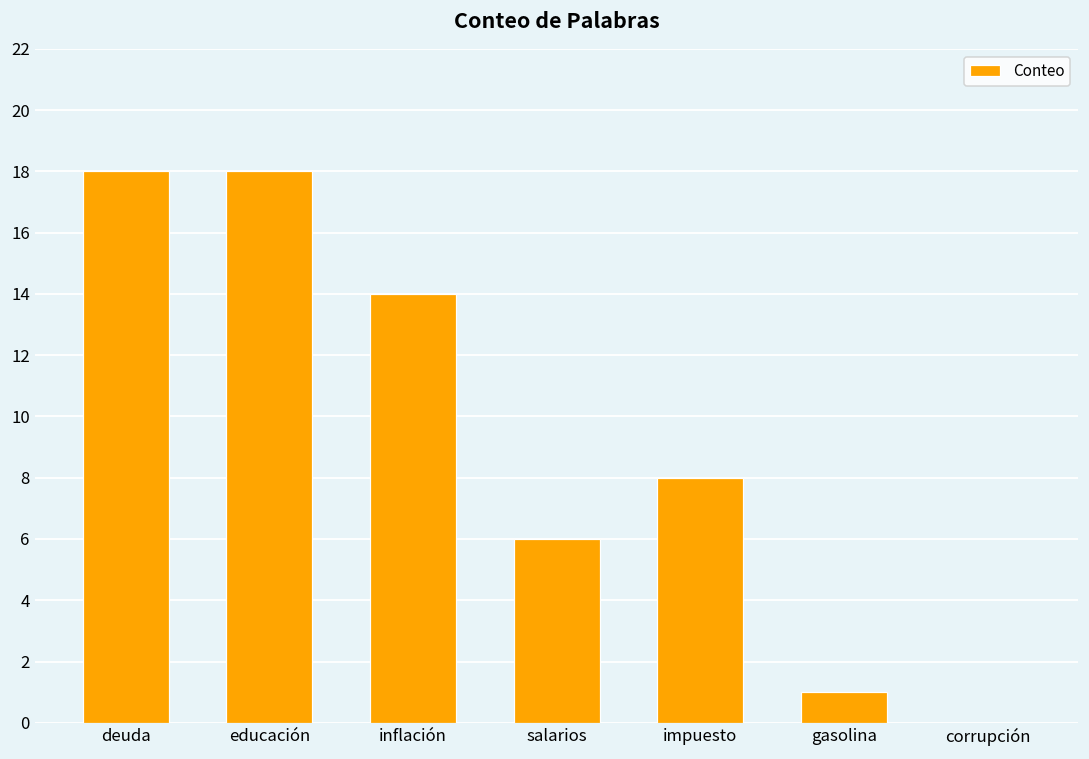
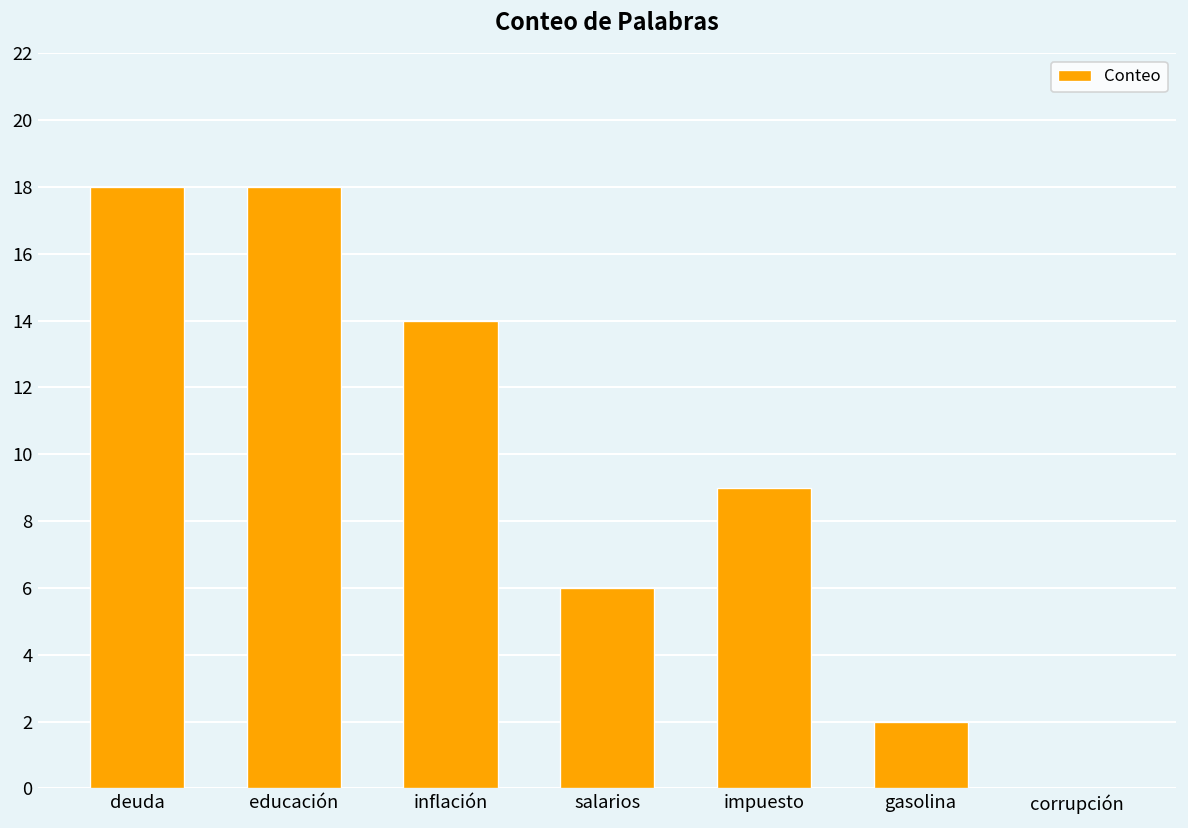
  {
    "deuda": 18,
    "educación": 18,
    "inflación": 14,
    "salarios": 6,
-   "impuesto": 8,
-   "gasolina": 1,
+   "impuesto": 9,
+   "gasolina": 2,
    "corrupción": 0
  }
